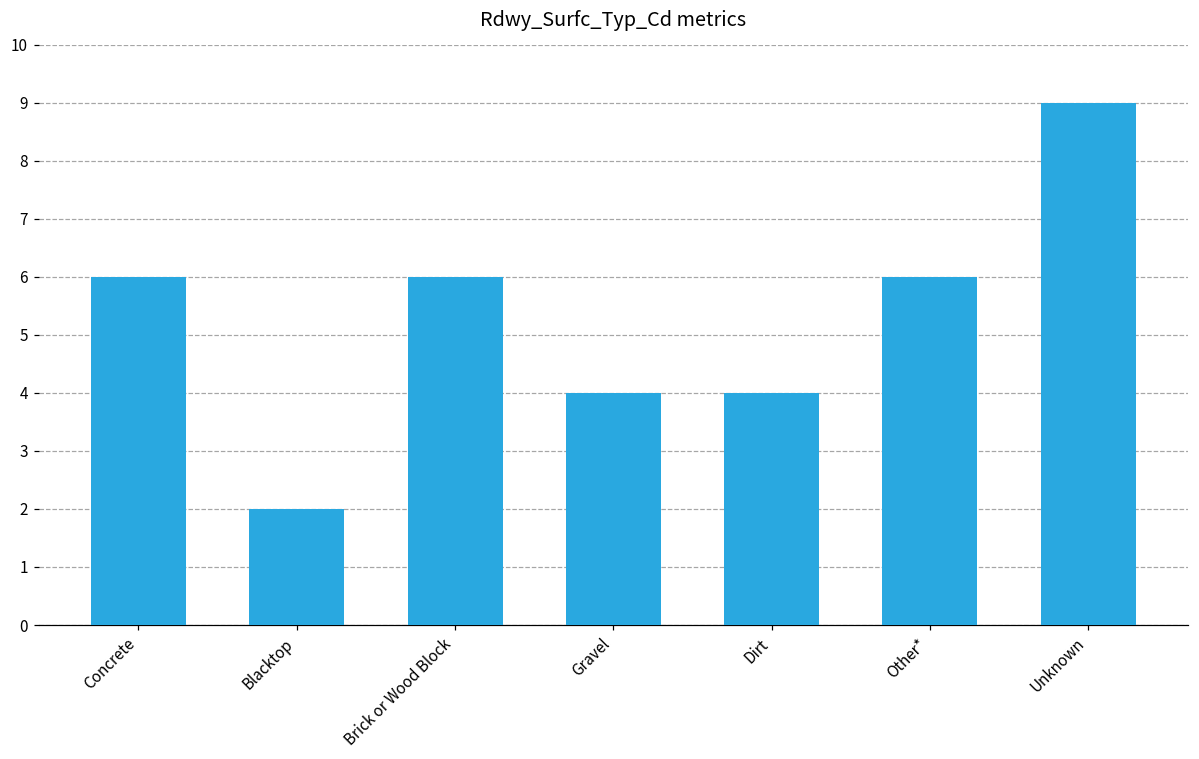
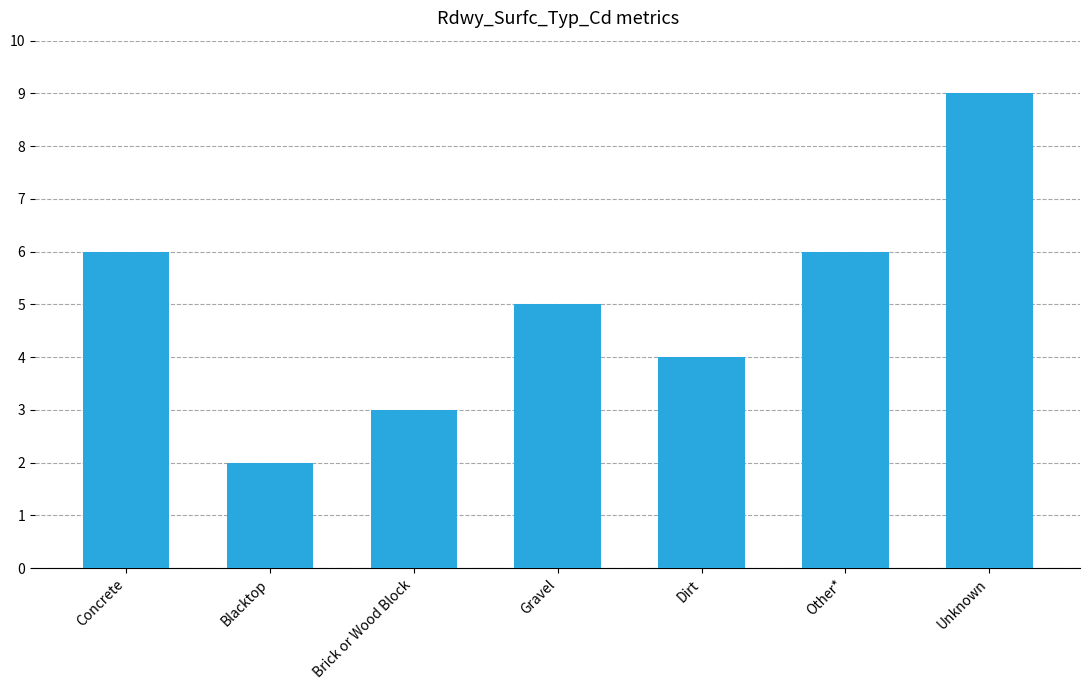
  {
    "Concrete": 6,
    "Blacktop": 2,
-   "Brick or Wood Block": 6,
-   "Gravel": 4,
+   "Brick or Wood Block": 3,
+   "Gravel": 5,
    "Dirt": 4,
    "Other*": 6,
    "Unknown": 9
  }
